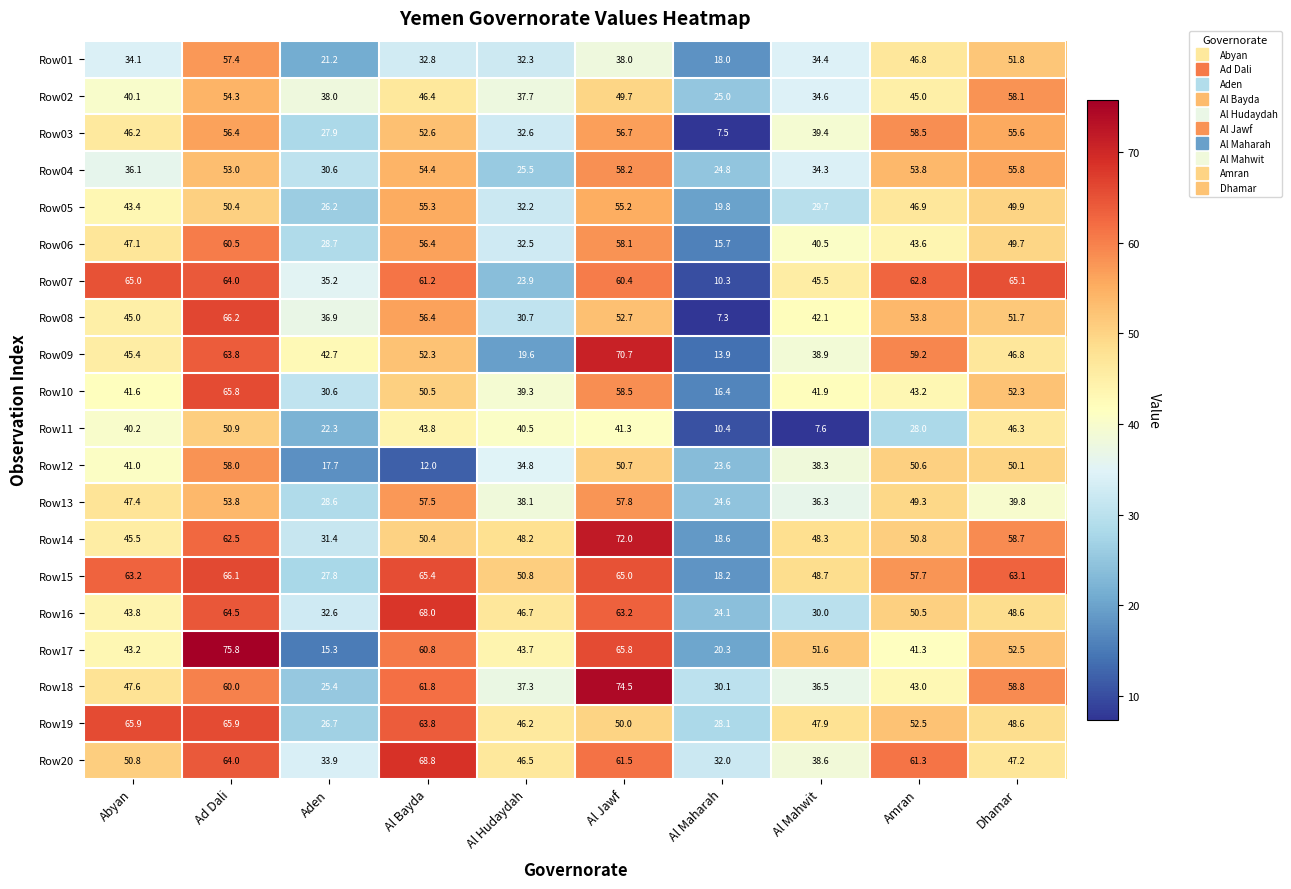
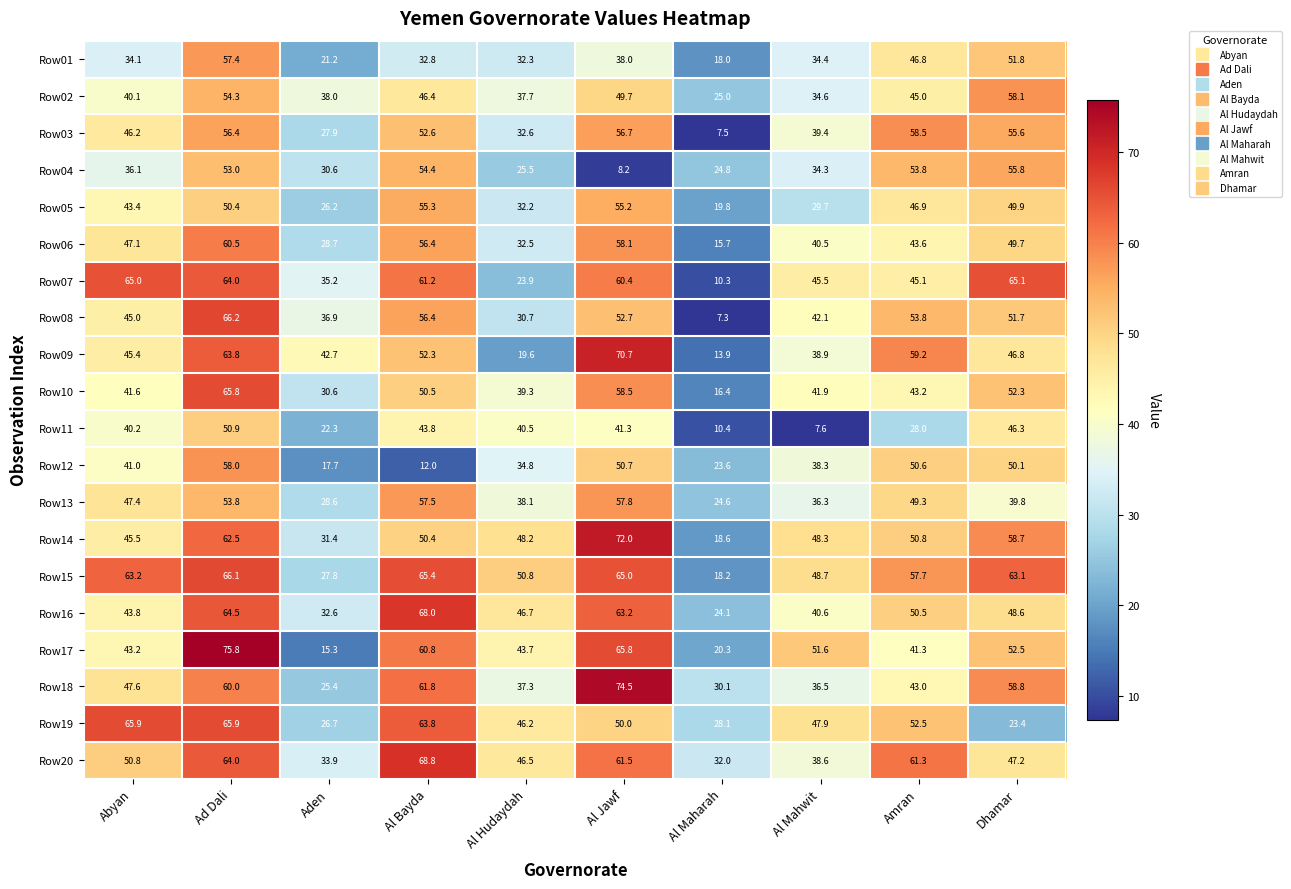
  {
    "Row01": {
      "Abyan": 34.1,
      "Ad Dali": 57.4,
      "Aden": 21.2,
      "Al Bayda": 32.8,
      "Al Hudaydah": 32.3,
      "Al Jawf": 38.0,
      "Al Maharah": 18.0,
      "Al Mahwit": 34.4,
      "Amran": 46.8,
      "Dhamar": 51.8
    },
    "Row02": {
      "Abyan": 40.1,
      "Ad Dali": 54.3,
      "Aden": 38.0,
      "Al Bayda": 46.4,
      "Al Hudaydah": 37.7,
      "Al Jawf": 49.7,
      "Al Maharah": 25.0,
      "Al Mahwit": 34.6,
      "Amran": 45.0,
      "Dhamar": 58.1
    },
    "Row03": {
      "Abyan": 46.2,
      "Ad Dali": 56.4,
      "Aden": 27.9,
      "Al Bayda": 52.6,
      "Al Hudaydah": 32.6,
      "Al Jawf": 56.7,
      "Al Maharah": 7.5,
      "Al Mahwit": 39.4,
      "Amran": 58.5,
      "Dhamar": 55.6
    },
    "Row04": {
      "Abyan": 36.1,
      "Ad Dali": 53.0,
      "Aden": 30.6,
      "Al Bayda": 54.4,
      "Al Hudaydah": 25.5,
-     "Al Jawf": 58.2,
+     "Al Jawf": 8.2,
      "Al Maharah": 24.8,
      "Al Mahwit": 34.3,
      "Amran": 53.8,
      "Dhamar": 55.8
    },
    "Row05": {
      "Abyan": 43.4,
      "Ad Dali": 50.4,
      "Aden": 26.2,
      "Al Bayda": 55.3,
      "Al Hudaydah": 32.2,
      "Al Jawf": 55.2,
      "Al Maharah": 19.8,
      "Al Mahwit": 29.7,
      "Amran": 46.9,
      "Dhamar": 49.9
    },
    "Row06": {
      "Abyan": 47.1,
      "Ad Dali": 60.5,
      "Aden": 28.7,
      "Al Bayda": 56.4,
      "Al Hudaydah": 32.5,
      "Al Jawf": 58.1,
      "Al Maharah": 15.7,
      "Al Mahwit": 40.5,
      "Amran": 43.6,
      "Dhamar": 49.7
    },
    "Row07": {
      "Abyan": 65.0,
      "Ad Dali": 64.0,
      "Aden": 35.2,
      "Al Bayda": 61.2,
      "Al Hudaydah": 23.9,
      "Al Jawf": 60.4,
      "Al Maharah": 10.3,
      "Al Mahwit": 45.5,
-     "Amran": 62.8,
+     "Amran": 45.1,
      "Dhamar": 65.1
    },
    "Row08": {
      "Abyan": 45.0,
      "Ad Dali": 66.2,
      "Aden": 36.9,
      "Al Bayda": 56.4,
      "Al Hudaydah": 30.7,
      "Al Jawf": 52.7,
      "Al Maharah": 7.3,
      "Al Mahwit": 42.1,
      "Amran": 53.8,
      "Dhamar": 51.7
    },
    "Row09": {
      "Abyan": 45.4,
      "Ad Dali": 63.8,
      "Aden": 42.7,
      "Al Bayda": 52.3,
      "Al Hudaydah": 19.6,
      "Al Jawf": 70.7,
      "Al Maharah": 13.9,
      "Al Mahwit": 38.9,
      "Amran": 59.2,
      "Dhamar": 46.8
    },
    "Row10": {
      "Abyan": 41.6,
      "Ad Dali": 65.8,
      "Aden": 30.6,
      "Al Bayda": 50.5,
      "Al Hudaydah": 39.3,
      "Al Jawf": 58.5,
      "Al Maharah": 16.4,
      "Al Mahwit": 41.9,
      "Amran": 43.2,
      "Dhamar": 52.3
    },
    "Row11": {
      "Abyan": 40.2,
      "Ad Dali": 50.9,
      "Aden": 22.3,
      "Al Bayda": 43.8,
      "Al Hudaydah": 40.5,
      "Al Jawf": 41.3,
      "Al Maharah": 10.4,
      "Al Mahwit": 7.6,
      "Amran": 28.0,
      "Dhamar": 46.3
    },
    "Row12": {
      "Abyan": 41.0,
      "Ad Dali": 58.0,
      "Aden": 17.7,
      "Al Bayda": 12.0,
      "Al Hudaydah": 34.8,
      "Al Jawf": 50.7,
      "Al Maharah": 23.6,
      "Al Mahwit": 38.3,
      "Amran": 50.6,
      "Dhamar": 50.1
    },
    "Row13": {
      "Abyan": 47.4,
      "Ad Dali": 53.8,
      "Aden": 28.6,
      "Al Bayda": 57.5,
      "Al Hudaydah": 38.1,
      "Al Jawf": 57.8,
      "Al Maharah": 24.6,
      "Al Mahwit": 36.3,
      "Amran": 49.3,
      "Dhamar": 39.8
    },
    "Row14": {
      "Abyan": 45.5,
      "Ad Dali": 62.5,
      "Aden": 31.4,
      "Al Bayda": 50.4,
      "Al Hudaydah": 48.2,
      "Al Jawf": 72.0,
      "Al Maharah": 18.6,
      "Al Mahwit": 48.3,
      "Amran": 50.8,
      "Dhamar": 58.7
    },
    "Row15": {
      "Abyan": 63.2,
      "Ad Dali": 66.1,
      "Aden": 27.8,
      "Al Bayda": 65.4,
      "Al Hudaydah": 50.8,
      "Al Jawf": 65.0,
      "Al Maharah": 18.2,
      "Al Mahwit": 48.7,
      "Amran": 57.7,
      "Dhamar": 63.1
    },
    "Row16": {
      "Abyan": 43.8,
      "Ad Dali": 64.5,
      "Aden": 32.6,
      "Al Bayda": 68.0,
      "Al Hudaydah": 46.7,
      "Al Jawf": 63.2,
      "Al Maharah": 24.1,
-     "Al Mahwit": 30.0,
+     "Al Mahwit": 40.6,
      "Amran": 50.5,
      "Dhamar": 48.6
    },
    "Row17": {
      "Abyan": 43.2,
      "Ad Dali": 75.8,
      "Aden": 15.3,
      "Al Bayda": 60.8,
      "Al Hudaydah": 43.7,
      "Al Jawf": 65.8,
      "Al Maharah": 20.3,
      "Al Mahwit": 51.6,
      "Amran": 41.3,
      "Dhamar": 52.5
    },
    "Row18": {
      "Abyan": 47.6,
      "Ad Dali": 60.0,
      "Aden": 25.4,
      "Al Bayda": 61.8,
      "Al Hudaydah": 37.3,
      "Al Jawf": 74.5,
      "Al Maharah": 30.1,
      "Al Mahwit": 36.5,
      "Amran": 43.0,
      "Dhamar": 58.8
    },
    "Row19": {
      "Abyan": 65.9,
      "Ad Dali": 65.9,
      "Aden": 26.7,
      "Al Bayda": 63.8,
      "Al Hudaydah": 46.2,
      "Al Jawf": 50.0,
      "Al Maharah": 28.1,
      "Al Mahwit": 47.9,
      "Amran": 52.5,
-     "Dhamar": 48.6
+     "Dhamar": 23.4
    },
    "Row20": {
      "Abyan": 50.8,
      "Ad Dali": 64.0,
      "Aden": 33.9,
      "Al Bayda": 68.8,
      "Al Hudaydah": 46.5,
      "Al Jawf": 61.5,
      "Al Maharah": 32.0,
      "Al Mahwit": 38.6,
      "Amran": 61.3,
      "Dhamar": 47.2
    }
  }
